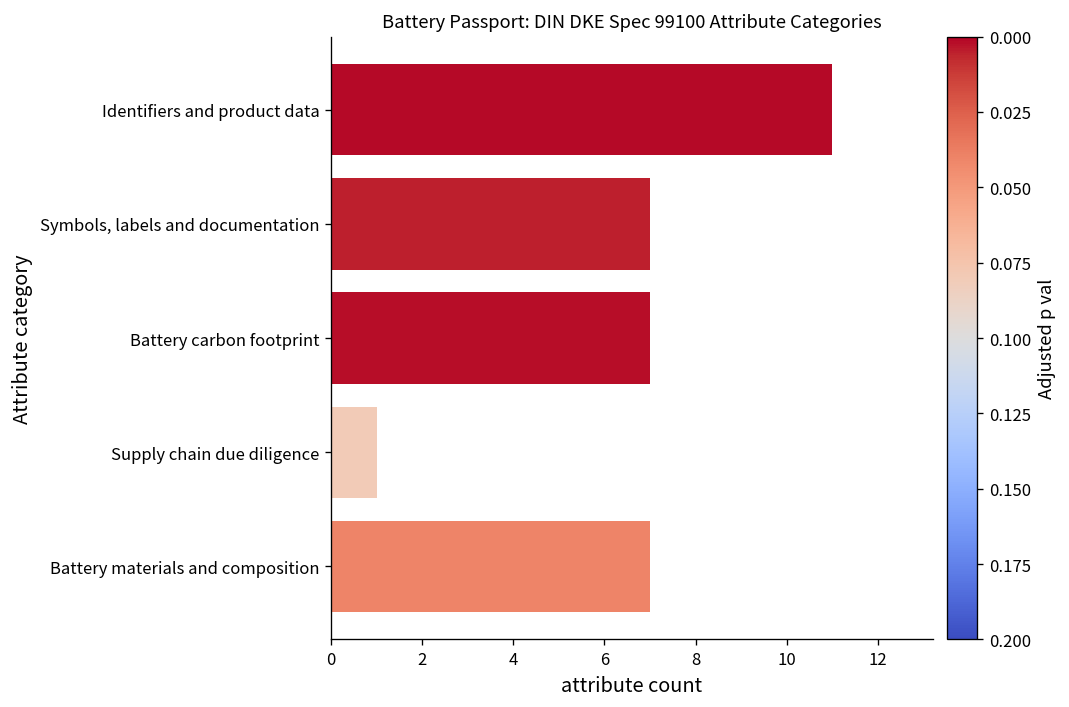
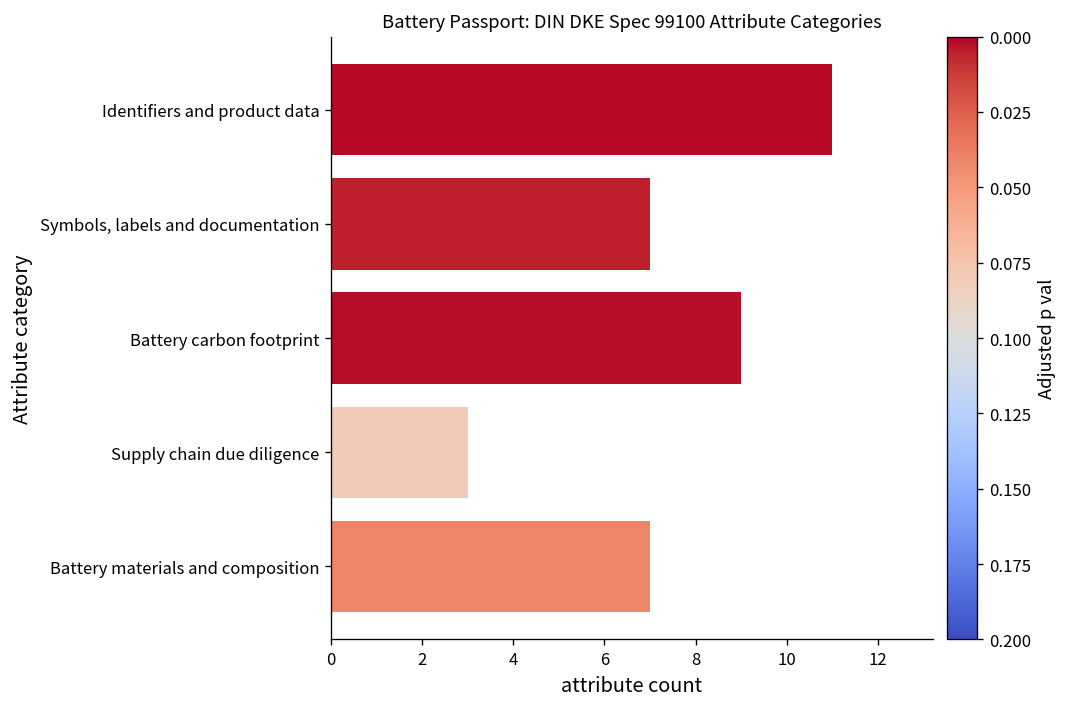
  {
    "Identifiers and product data": 11,
    "Symbols, labels and documentation": 7,
-   "Battery carbon footprint": 7,
-   "Supply chain due diligence": 1,
+   "Battery carbon footprint": 9,
+   "Supply chain due diligence": 3,
    "Battery materials and composition": 7
  }
